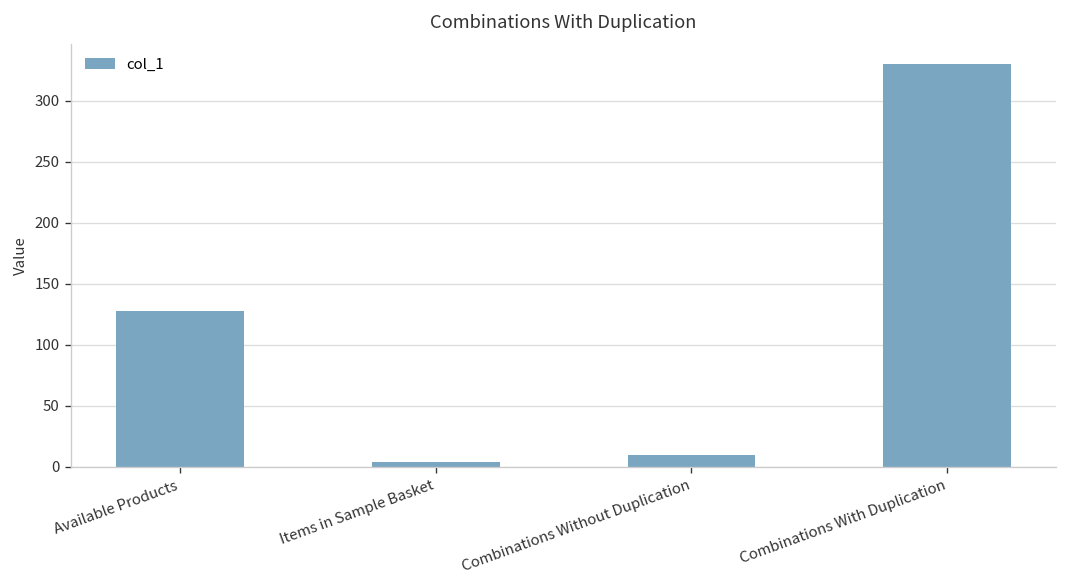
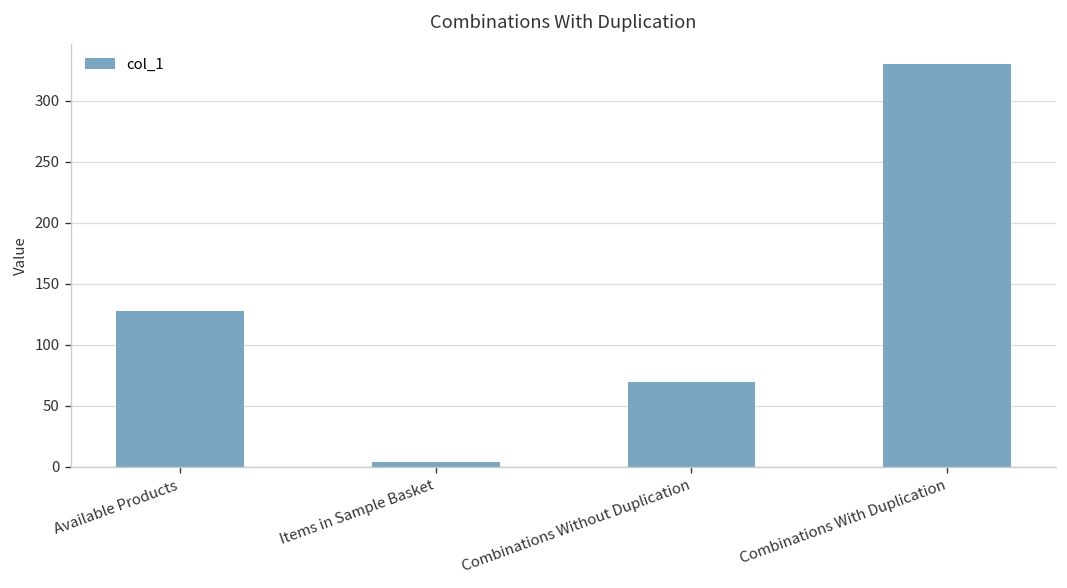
  {
    "Available Products": 128,
    "Items in Sample Basket": 4,
-   "Combinations Without Duplication": 10,
+   "Combinations Without Duplication": 70,
    "Combinations With Duplication": 330
  }
